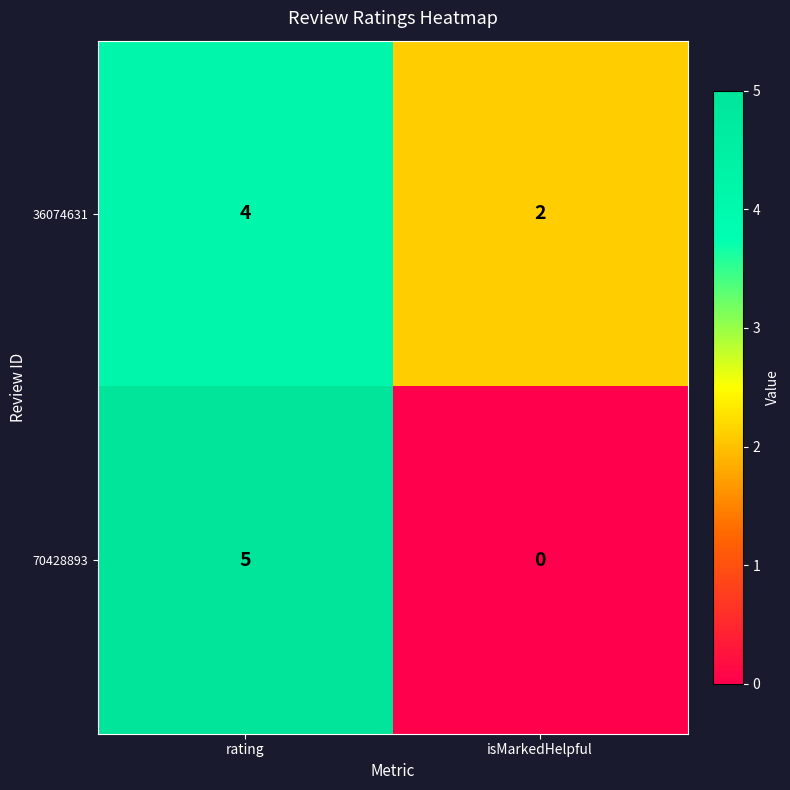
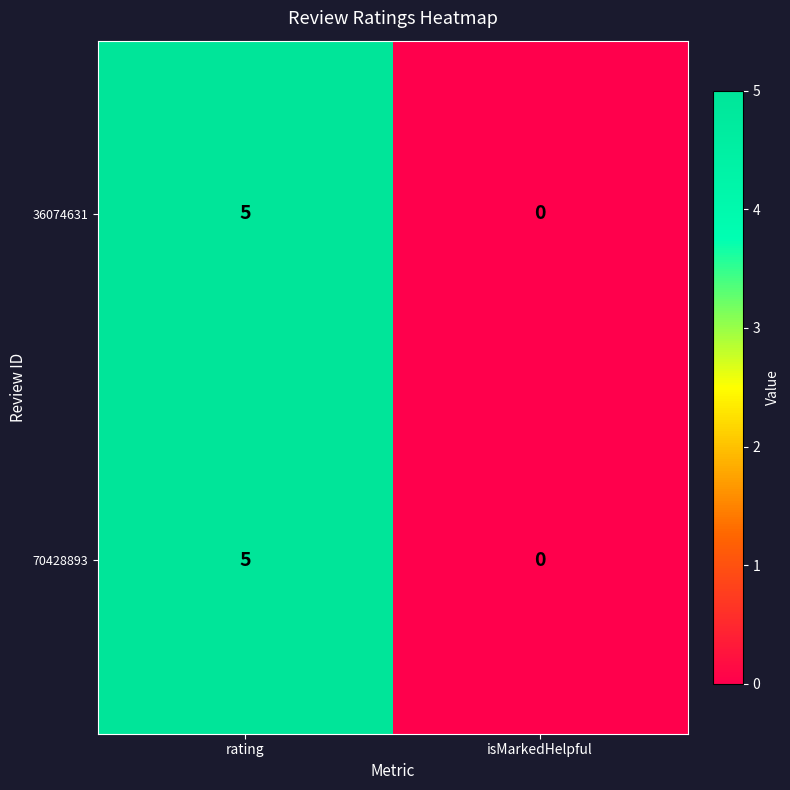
  {
    "36074631": {
-     "rating": 4,
-     "isMarkedHelpful": 2
+     "rating": 5,
+     "isMarkedHelpful": 0
    },
    "70428893": {
      "rating": 5,
      "isMarkedHelpful": 0
    }
  }
